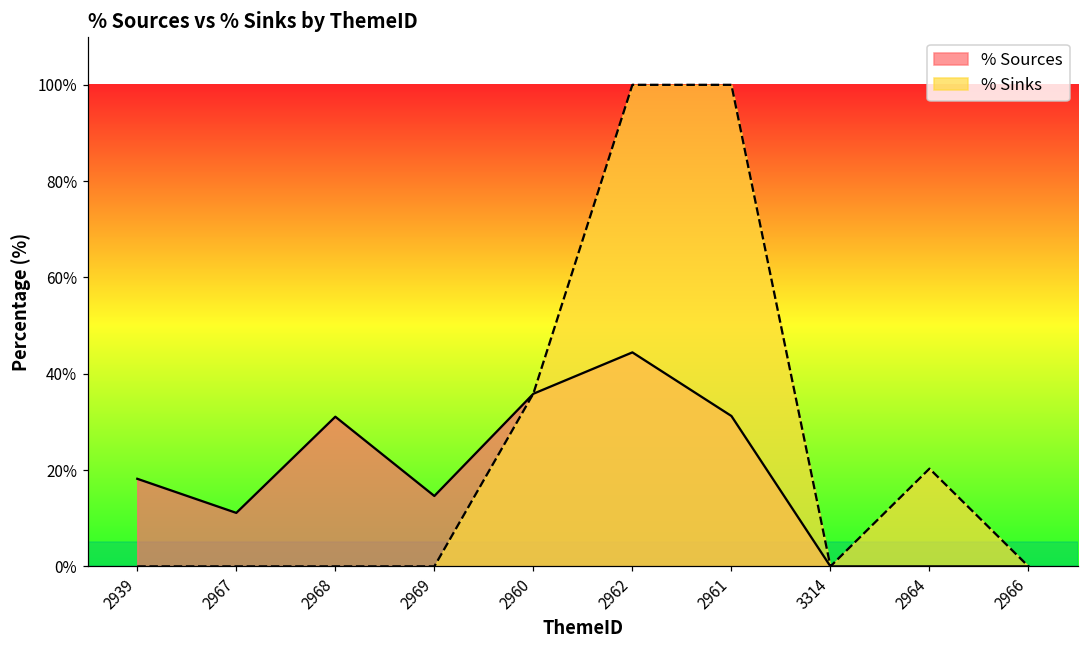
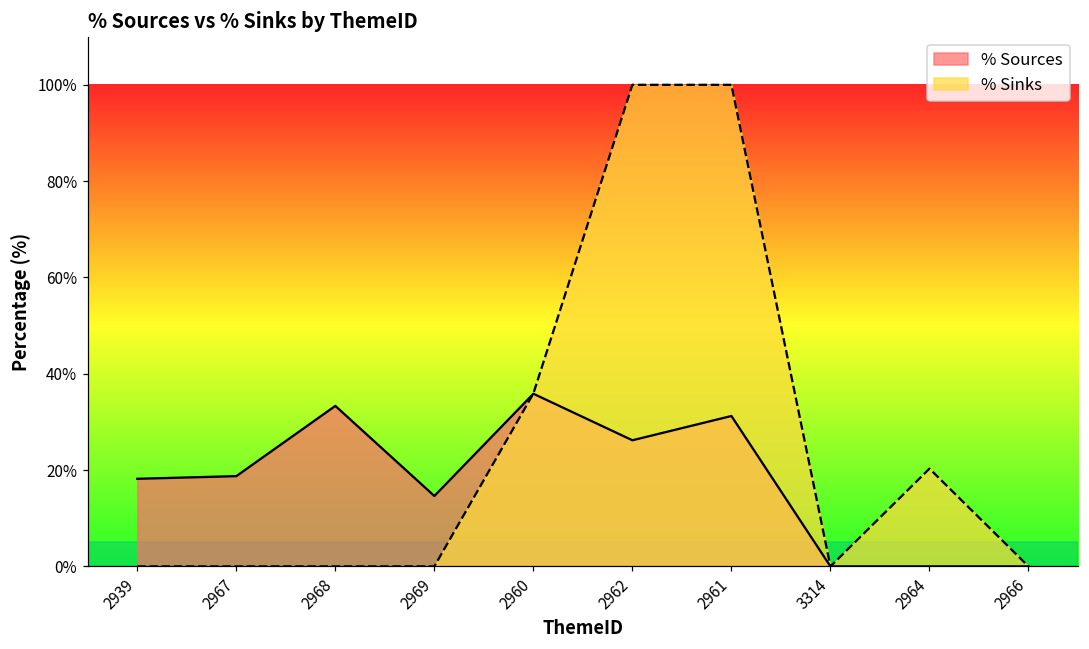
  {
    "% Sources": {
      "2939": "18%",
-     "2967": "11%",
-     "2968": "31%",
+     "2967": "19%",
+     "2968": "33%",
      "2969": "15%",
-     "2962": "44%",
+     "2962": "26%",
      "2961": "31%"
    },
    "% Sinks": {
      "2962": "100%",
      "2961": "100%",
      "2964": "20%"
    }
  }
